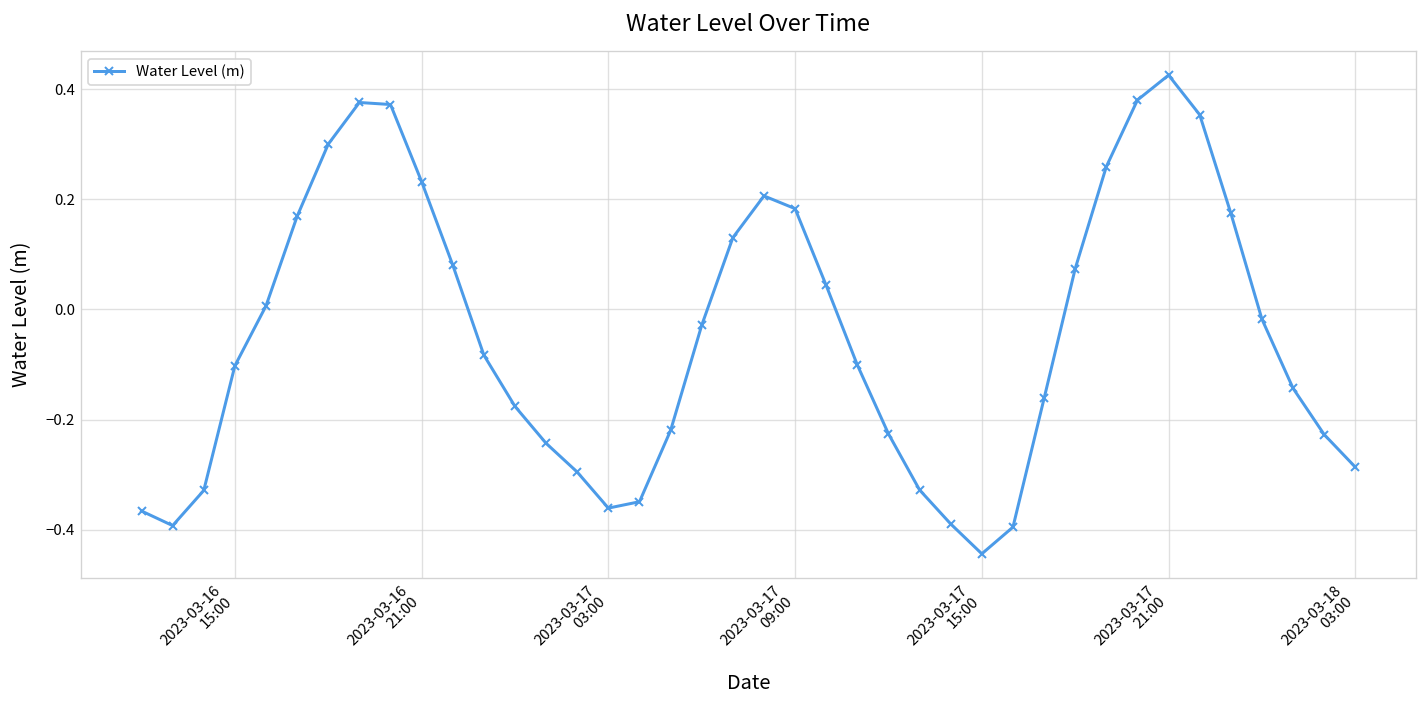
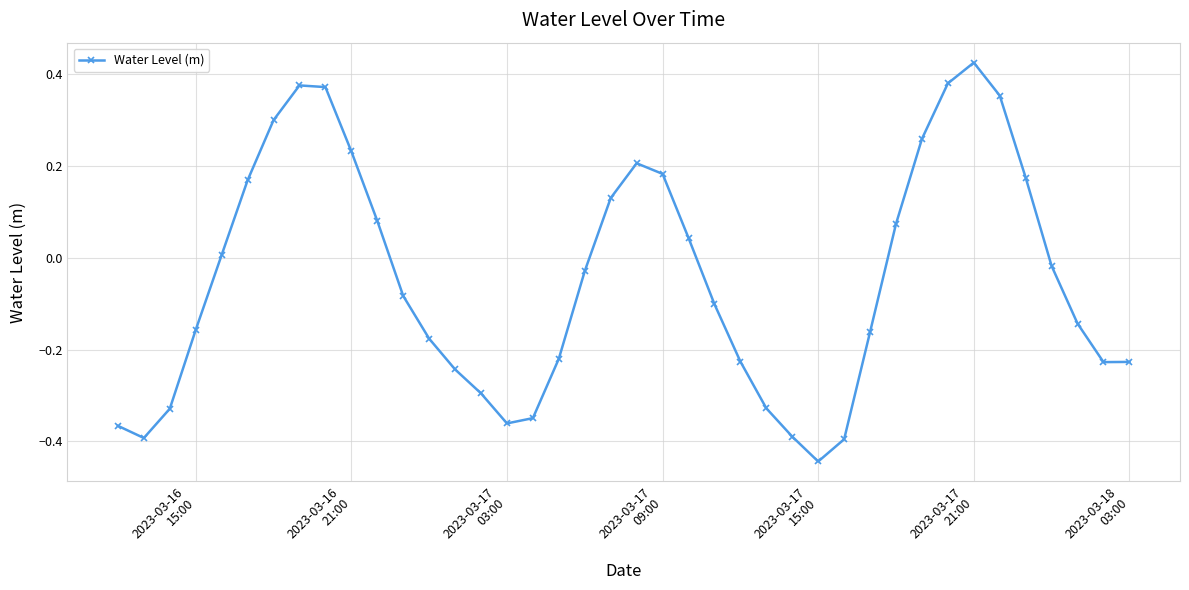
  {
-   "2023-03-16 15:00": -0.10,
+   "2023-03-16 15:00": -0.16,
    "2023-03-16 21:00": 0.23,
    "2023-03-17 03:00": -0.36,
    "2023-03-17 09:00": 0.18,
    "2023-03-17 15:00": -0.44,
    "2023-03-17 21:00": 0.43,
-   "2023-03-18 03:00": -0.29
+   "2023-03-18 03:00": -0.23
  }
